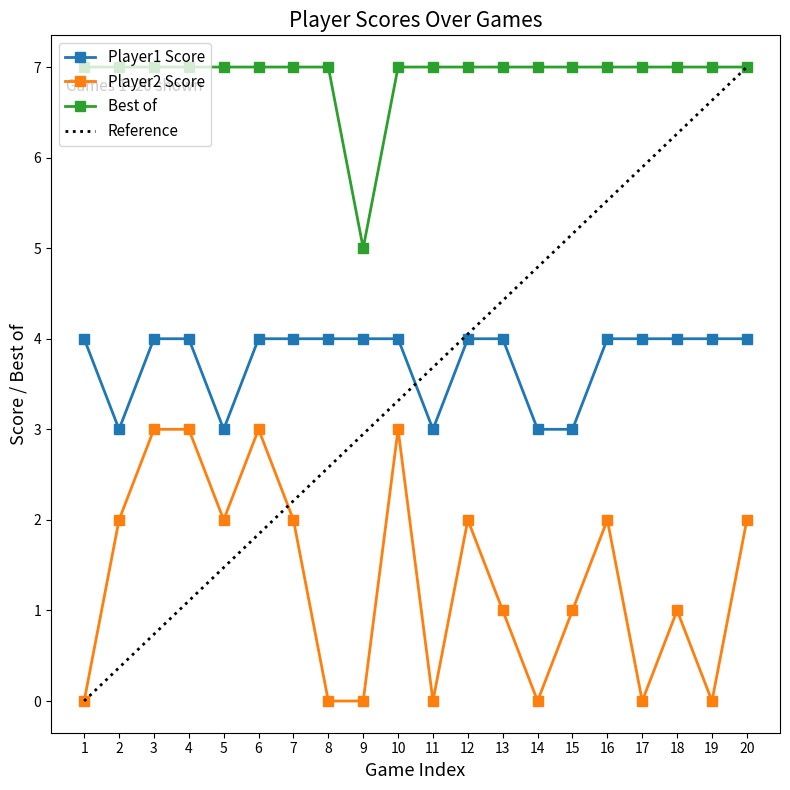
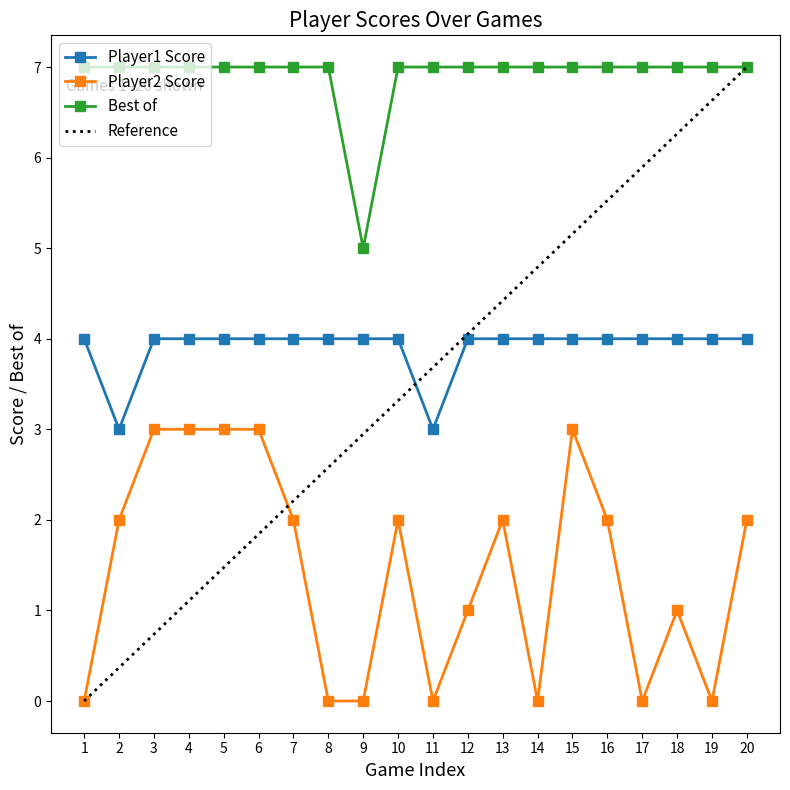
  {
    "Player1 Score": {
      "1": 4,
      "2": 3,
      "3": 4,
      "4": 4,
-     "5": 3,
+     "5": 4,
      "6": 4,
      "7": 4,
      "8": 4,
      "9": 4,
      "10": 4,
      "11": 3,
      "12": 4,
      "13": 4,
-     "14": 3,
-     "15": 3,
+     "14": 4,
+     "15": 4,
      "16": 4,
      "17": 4,
      "18": 4,
      "19": 4,
      "20": 4
    },
    "Player2 Score": {
      "2": 2,
      "3": 3,
      "4": 3,
-     "5": 2,
+     "5": 3,
      "6": 3,
      "7": 2,
      "8": 0,
      "9": 0,
-     "10": 3,
+     "10": 2,
      "11": 0,
-     "12": 2,
-     "13": 1,
+     "12": 1,
+     "13": 2,
      "14": 0,
-     "15": 1,
+     "15": 3,
      "16": 2,
      "17": 0,
      "18": 1,
      "19": 0,
      "20": 2
    },
    "Best of": {
      "5": 7,
      "6": 7,
      "7": 7,
      "8": 7,
      "9": 5,
      "10": 7,
      "11": 7,
      "12": 7,
      "13": 7,
      "14": 7,
      "15": 7,
      "16": 7,
      "17": 7,
      "18": 7,
      "19": 7
    }
  }
